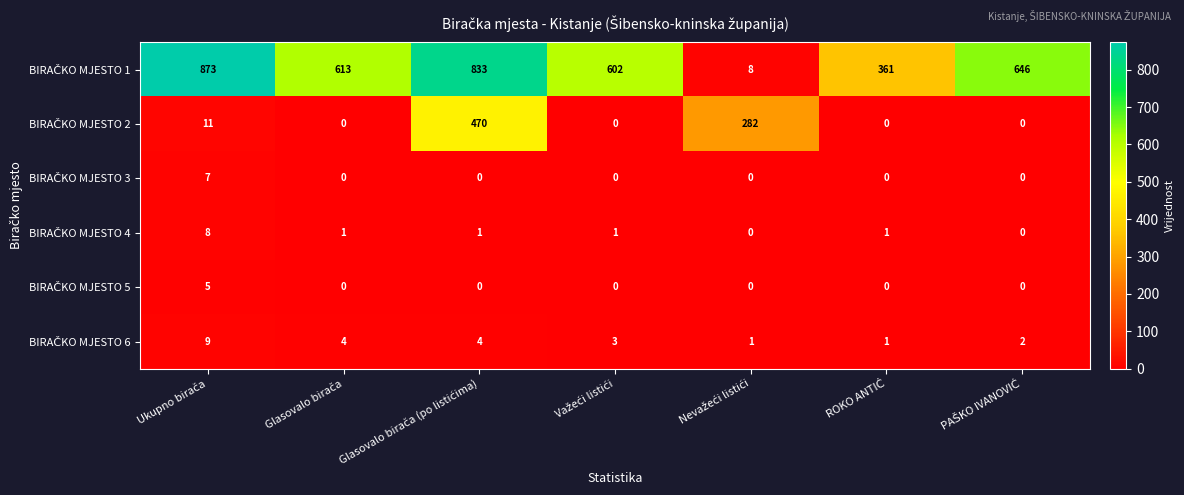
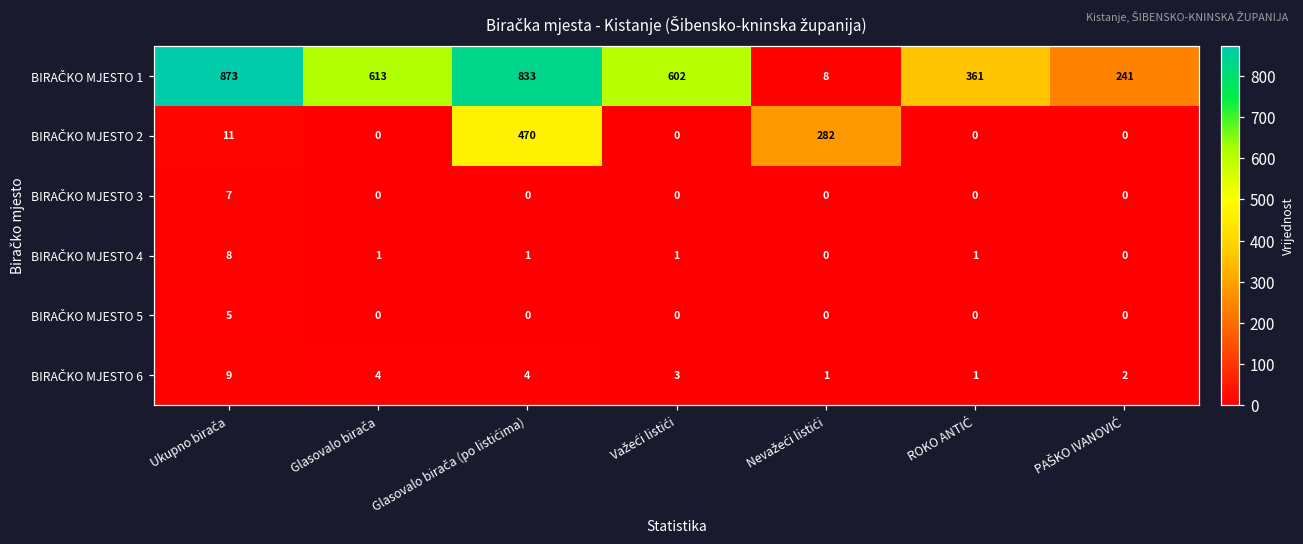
  {
    "BIRAČKO MJESTO 1": {
      "Ukupno birača": 873,
      "Glasovalo birača": 613,
      "Glasovalo birača (po listićima)": 833,
      "Važeći listići": 602,
      "Nevažeći listići": 8,
      "ROKO ANTIĆ": 361,
-     "PAŠKO IVANOVIĆ": 646
+     "PAŠKO IVANOVIĆ": 241
    },
    "BIRAČKO MJESTO 2": {
      "Ukupno birača": 11,
      "Glasovalo birača": 0,
      "Glasovalo birača (po listićima)": 470,
      "Važeći listići": 0,
      "Nevažeći listići": 282,
      "ROKO ANTIĆ": 0,
      "PAŠKO IVANOVIĆ": 0
    },
    "BIRAČKO MJESTO 3": {
      "Ukupno birača": 7,
      "Glasovalo birača": 0,
      "Glasovalo birača (po listićima)": 0,
      "Važeći listići": 0,
      "Nevažeći listići": 0,
      "ROKO ANTIĆ": 0,
      "PAŠKO IVANOVIĆ": 0
    },
    "BIRAČKO MJESTO 4": {
      "Ukupno birača": 8,
      "Glasovalo birača": 1,
      "Glasovalo birača (po listićima)": 1,
      "Važeći listići": 1,
      "Nevažeći listići": 0,
      "ROKO ANTIĆ": 1,
      "PAŠKO IVANOVIĆ": 0
    },
    "BIRAČKO MJESTO 5": {
      "Ukupno birača": 5,
      "Glasovalo birača": 0,
      "Glasovalo birača (po listićima)": 0,
      "Važeći listići": 0,
      "Nevažeći listići": 0,
      "ROKO ANTIĆ": 0,
      "PAŠKO IVANOVIĆ": 0
    },
    "BIRAČKO MJESTO 6": {
      "Ukupno birača": 9,
      "Glasovalo birača": 4,
      "Glasovalo birača (po listićima)": 4,
      "Važeći listići": 3,
      "Nevažeći listići": 1,
      "ROKO ANTIĆ": 1,
      "PAŠKO IVANOVIĆ": 2
    }
  }
